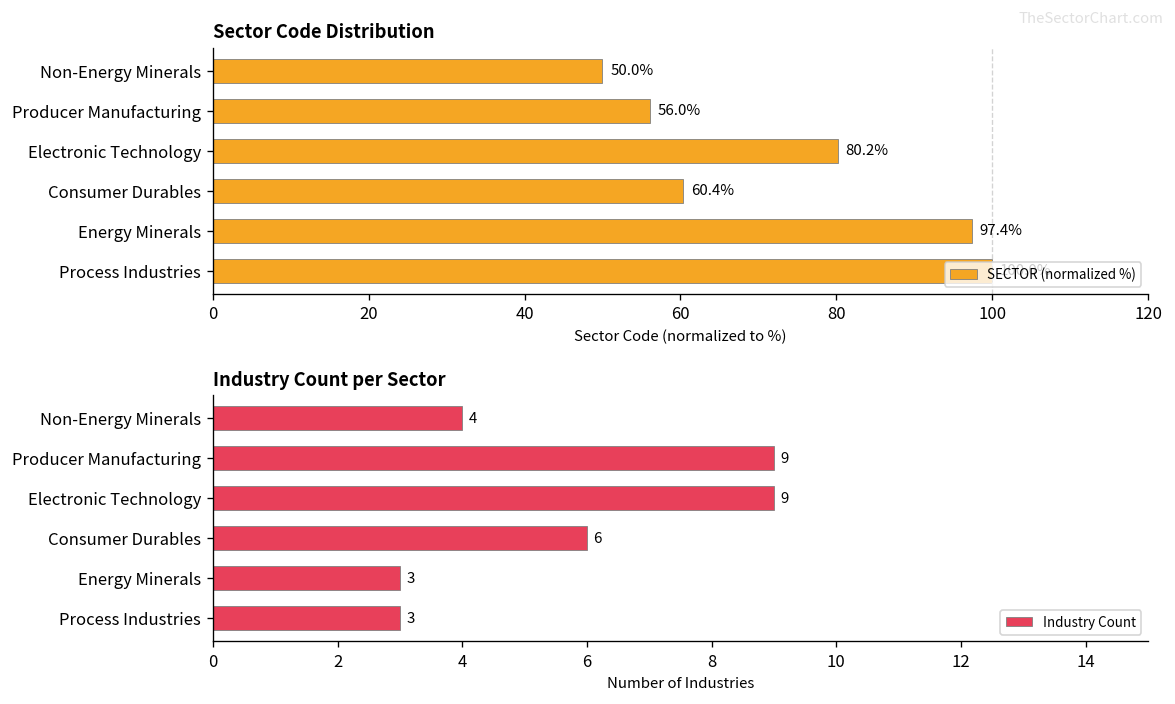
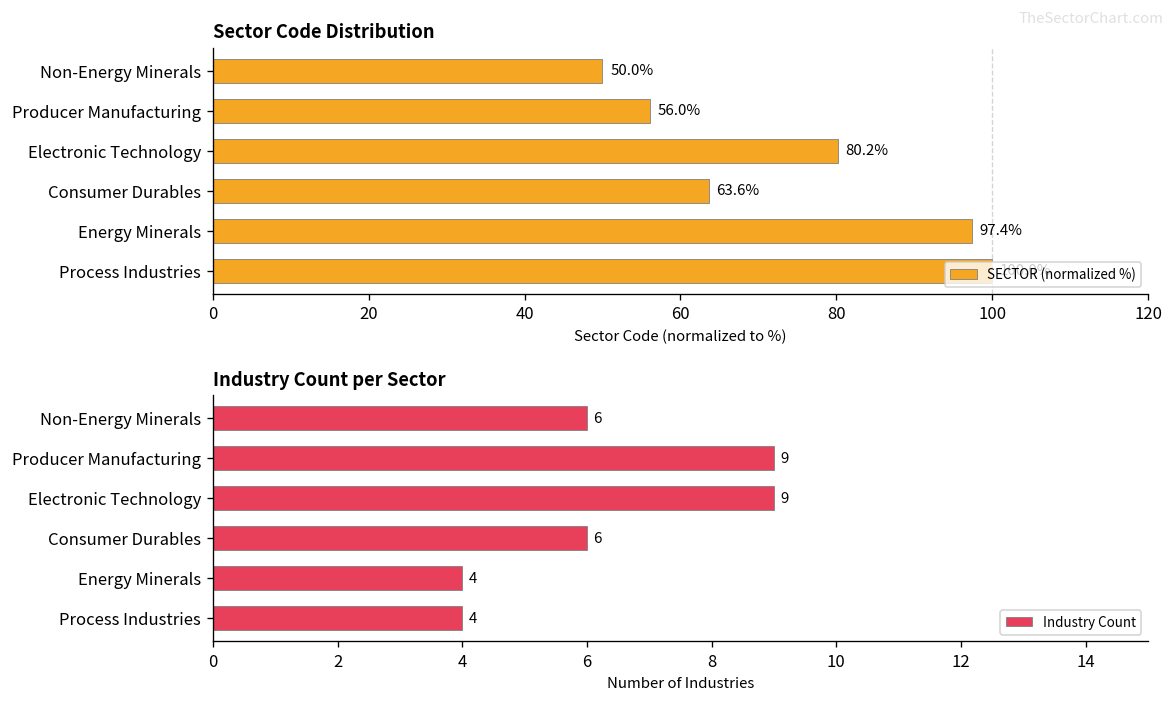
  {
    "Sector Code Distribution": {
      "Non-Energy Minerals": "50.0%",
      "Producer Manufacturing": "56.0%",
      "Electronic Technology": "80.2%",
-     "Consumer Durables": "60.4%",
+     "Consumer Durables": "63.6%",
      "Energy Minerals": "97.4%"
    },
    "Industry Count per Sector": {
-     "Non-Energy Minerals": "4",
+     "Non-Energy Minerals": "6",
      "Producer Manufacturing": "9",
      "Electronic Technology": "9",
      "Consumer Durables": "6",
-     "Energy Minerals": "3",
-     "Process Industries": "3"
+     "Energy Minerals": "4",
+     "Process Industries": "4"
    }
  }
